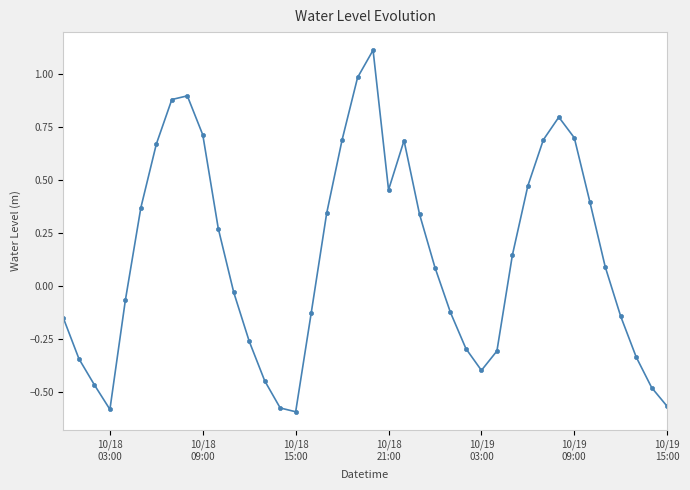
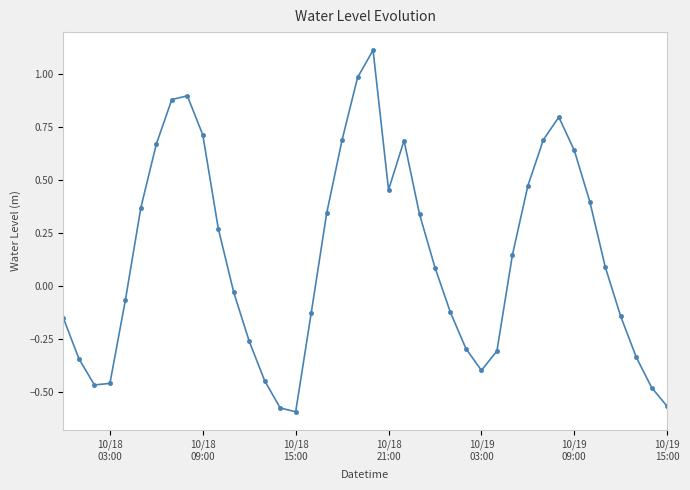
  {
-   "10/18 03:00": -0.58,
+   "10/18 03:00": -0.46,
    "10/18 09:00": 0.71,
    "10/18 15:00": -0.59,
    "10/18 21:00": 0.45,
    "10/19 03:00": -0.40,
-   "10/19 09:00": 0.70,
+   "10/19 09:00": 0.64,
    "10/19 15:00": -0.57
  }
